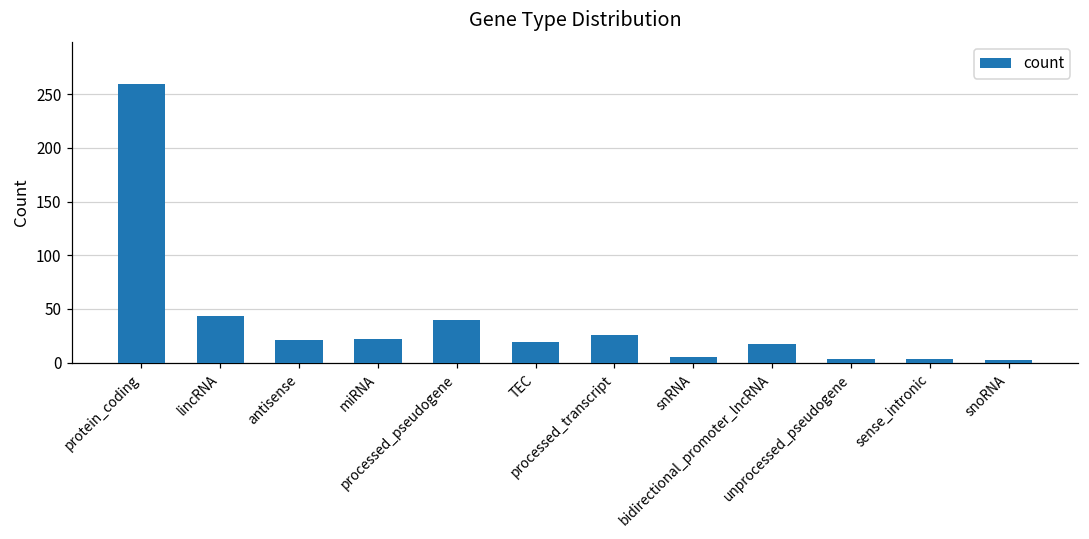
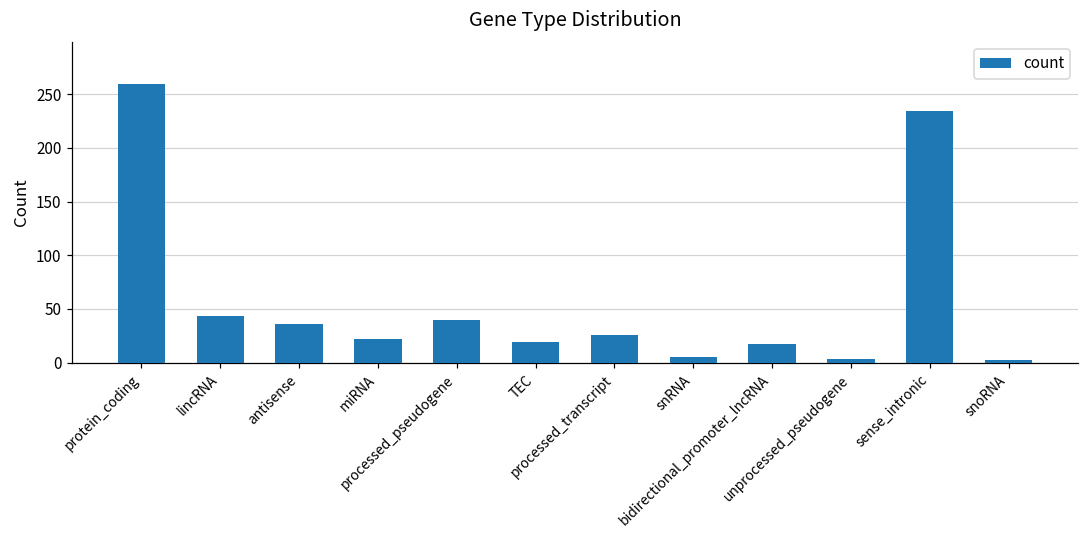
  {
    "protein_coding": 260,
    "lincRNA": 40,
-   "antisense": 20,
+   "antisense": 40,
    "miRNA": 20,
    "processed_pseudogene": 40,
    "TEC": 20,
    "processed_transcript": 30,
    "snRNA": 10,
    "bidirectional_promoter_lncRNA": 20,
    "unprocessed_pseudogene": 0,
-   "sense_intronic": 0
+   "sense_intronic": 230
  }
